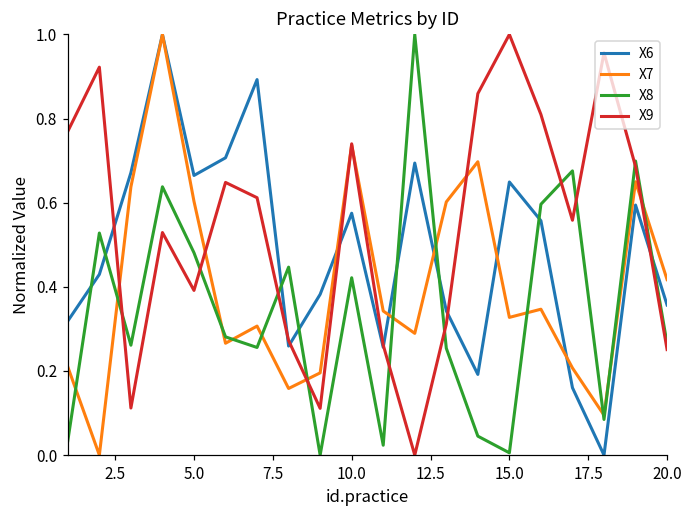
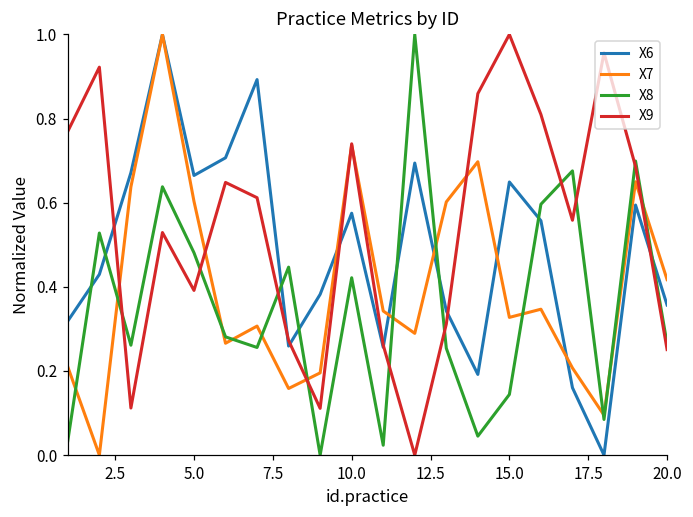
  {
    "X6": {
      "5.0": 0.66,
      "10.0": 0.58,
      "15.0": 0.65,
      "20.0": 0.36
    },
    "X7": {
      "5.0": 0.60,
      "15.0": 0.33,
      "20.0": 0.42
    },
    "X8": {
      "5.0": 0.48,
      "10.0": 0.42,
-     "15.0": 0.01,
+     "15.0": 0.14,
      "20.0": 0.26
    },
    "X9": {
      "5.0": 0.39,
      "15.0": 1.00,
      "20.0": 0.25
    }
  }
